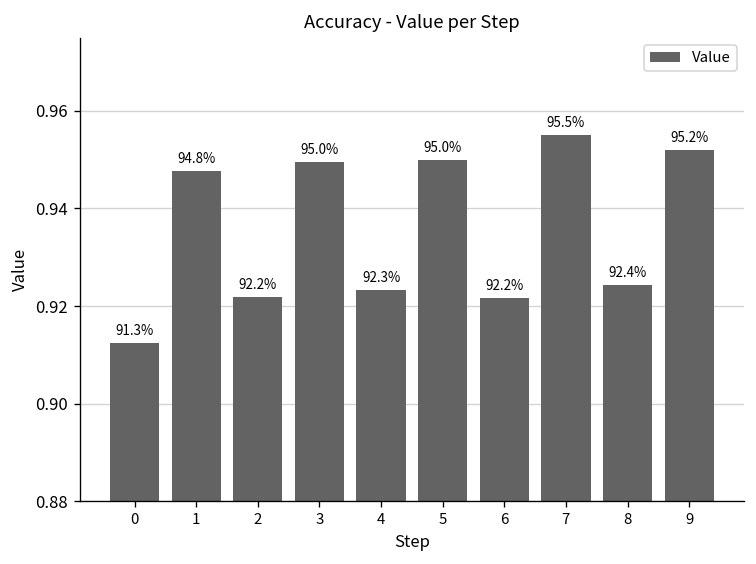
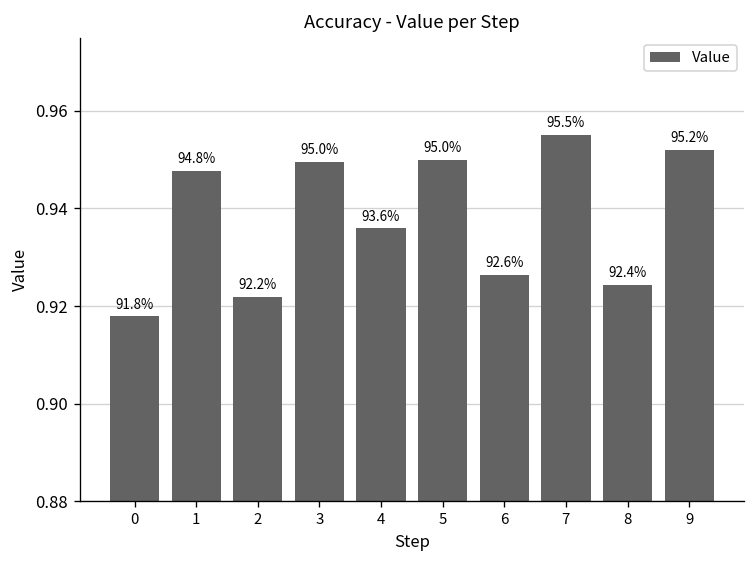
  {
-   "0": "91.3%",
+   "0": "91.8%",
    "1": "94.8%",
    "2": "92.2%",
    "3": "95.0%",
-   "4": "92.3%",
+   "4": "93.6%",
    "5": "95.0%",
-   "6": "92.2%",
+   "6": "92.6%",
    "7": "95.5%",
    "8": "92.4%",
    "9": "95.2%"
  }
